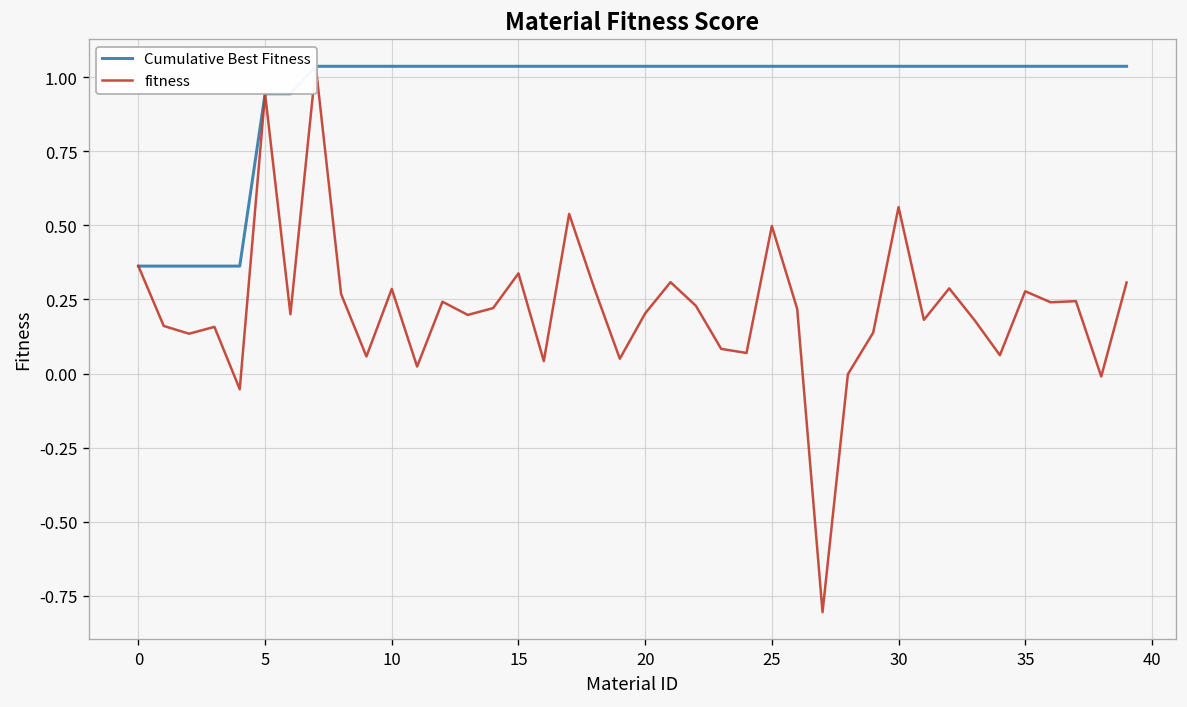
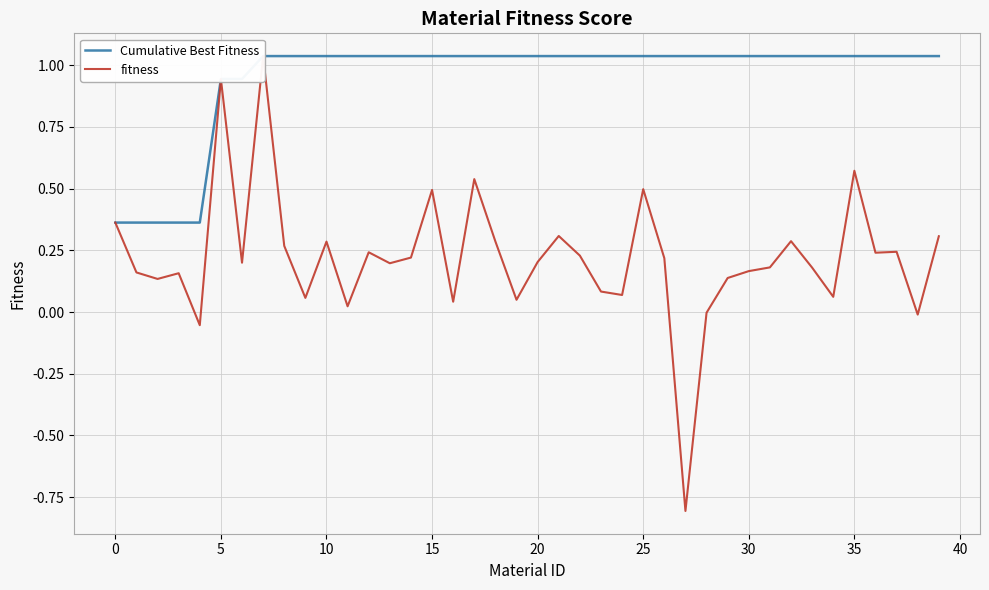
  {
    "Cumulative Best Fitness": {
      "10": 1.04,
      "15": 1.04,
      "20": 1.04,
      "25": 1.04,
      "30": 1.04,
      "35": 1.04
    },
    "fitness": {
      "10": 0.29,
-     "15": 0.34,
+     "15": 0.49,
      "20": 0.20,
      "25": 0.50,
-     "30": 0.56,
-     "35": 0.28
+     "30": 0.17,
+     "35": 0.57
    }
  }
